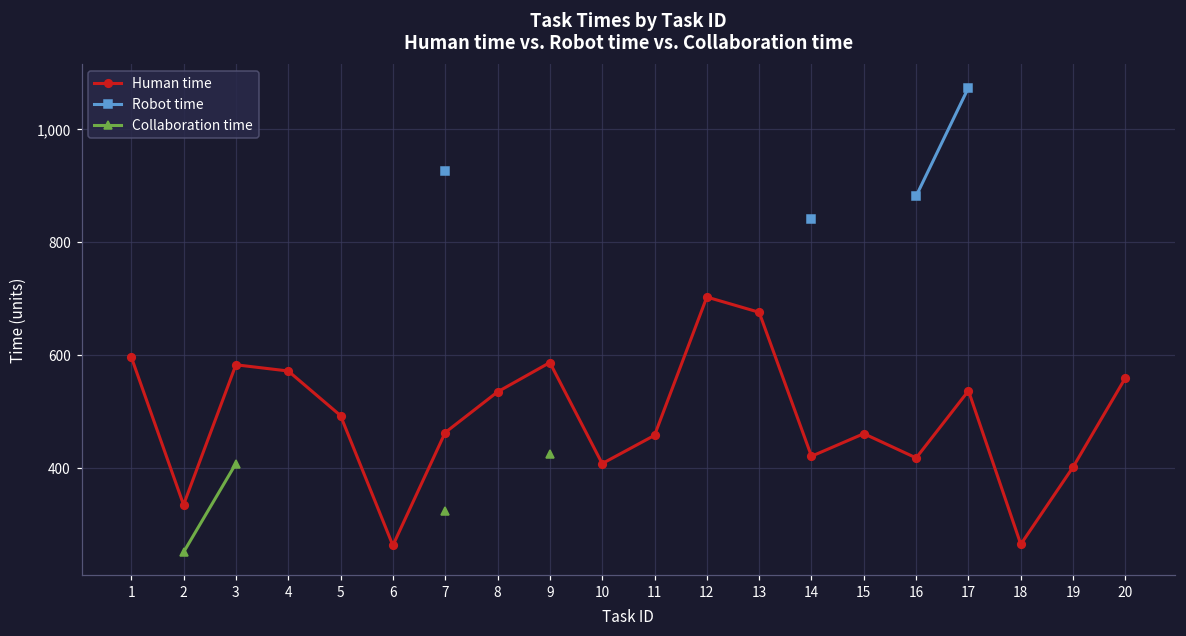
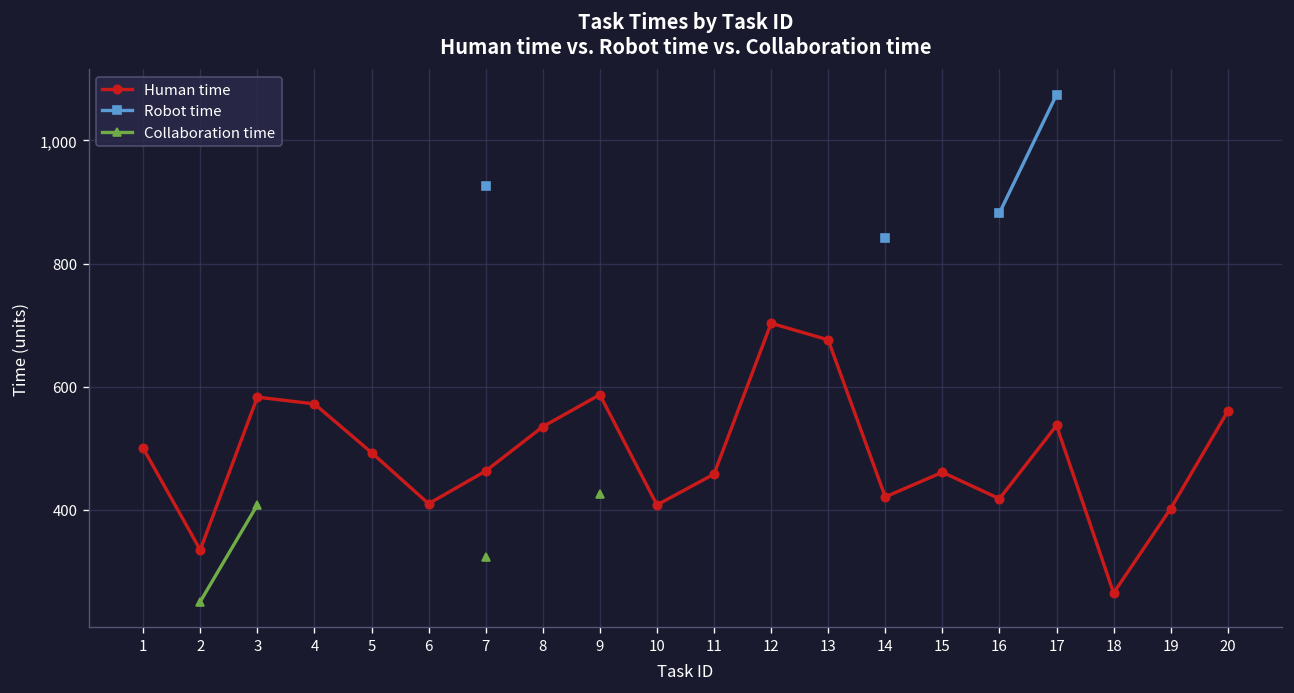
  {
    "Human time": {
-     "1": "600",
+     "1": "500",
      "2": "340",
      "3": "580",
      "4": "570",
      "5": "490",
-     "6": "260",
+     "6": "410",
      "7": "460",
      "8": "540",
      "9": "590",
      "10": "410",
      "11": "460",
      "12": "700",
      "13": "680",
      "14": "420",
      "15": "460",
      "16": "420",
      "17": "540",
      "18": "270",
      "19": "400",
      "20": "560"
    },
    "Robot time": {
      "7": "930",
      "14": "840",
      "16": "880",
      "17": "1,070"
    },
    "Collaboration time": {
      "2": "250",
      "3": "410",
      "7": "320",
      "9": "430"
    }
  }
